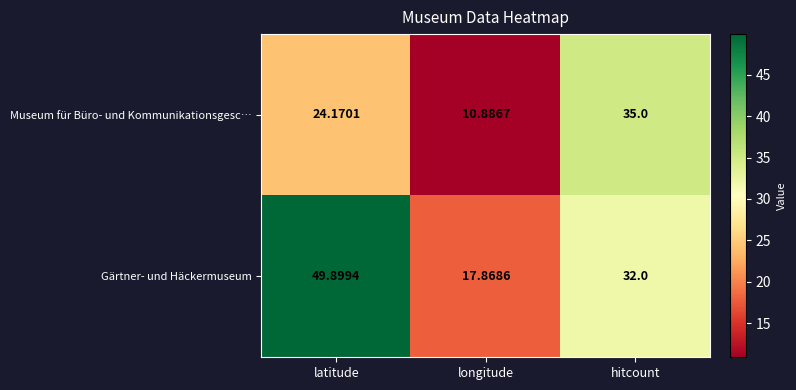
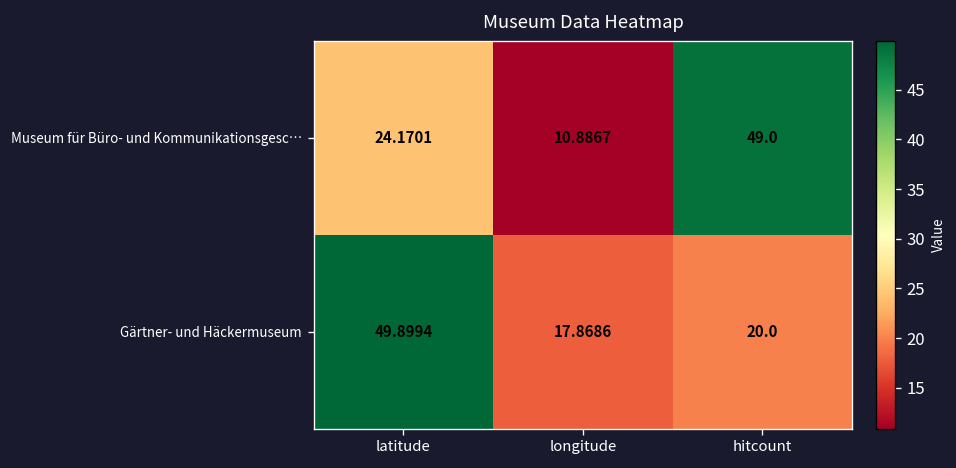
  {
    "Museum für Büro- und Kommunikationsgesc…": {
      "latitude": 24.1701,
      "longitude": 10.8867,
-     "hitcount": 35.0
+     "hitcount": 49.0
    },
    "Gärtner- und Häckermuseum": {
      "latitude": 49.8994,
      "longitude": 17.8686,
-     "hitcount": 32.0
+     "hitcount": 20.0
    }
  }
